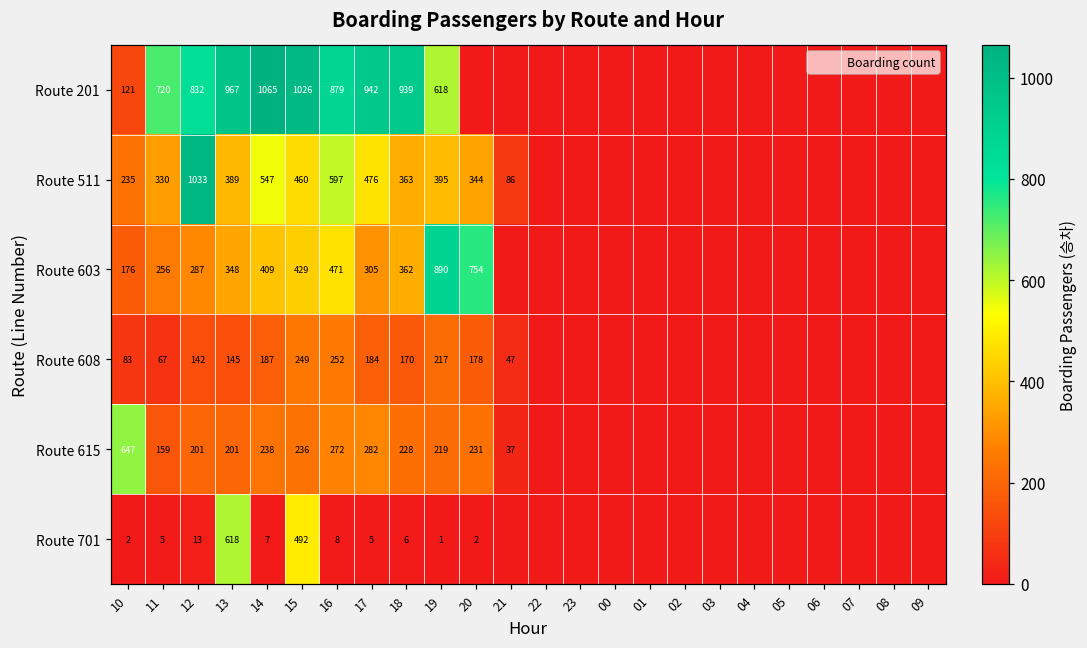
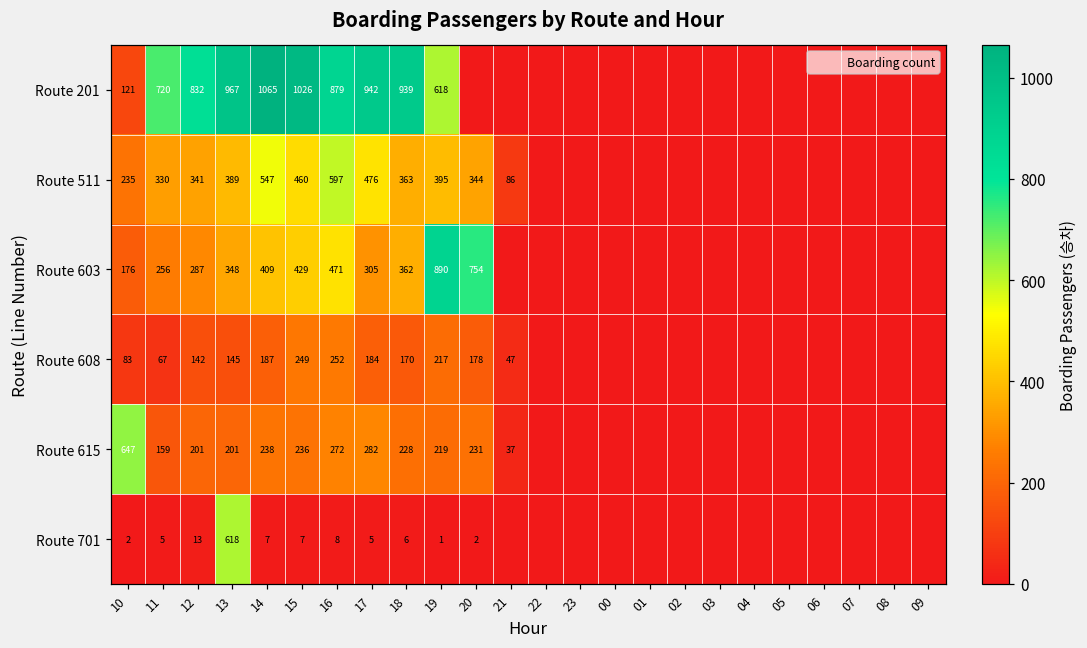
  {
    "Route 201": {
      "10": 121,
      "11": 720,
      "12": 832,
      "13": 967,
      "14": 1065,
      "15": 1026,
      "16": 879,
      "17": 942,
      "18": 939,
      "19": 618
    },
    "Route 511": {
      "10": 235,
      "11": 330,
-     "12": 1033,
+     "12": 341,
      "13": 389,
      "14": 547,
      "15": 460,
      "16": 597,
      "17": 476,
      "18": 363,
      "19": 395,
      "20": 344,
      "21": 86
    },
    "Route 603": {
      "10": 176,
      "11": 256,
      "12": 287,
      "13": 348,
      "14": 409,
      "15": 429,
      "16": 471,
      "17": 305,
      "18": 362,
      "19": 890,
      "20": 754
    },
    "Route 608": {
      "10": 83,
      "11": 67,
      "12": 142,
      "13": 145,
      "14": 187,
      "15": 249,
      "16": 252,
      "17": 184,
      "18": 170,
      "19": 217,
      "20": 178,
      "21": 47
    },
    "Route 615": {
      "10": 647,
      "11": 159,
      "12": 201,
      "13": 201,
      "14": 238,
      "15": 236,
      "16": 272,
      "17": 282,
      "18": 228,
      "19": 219,
      "20": 231,
      "21": 37
    },
    "Route 701": {
      "10": 2,
      "11": 5,
      "12": 13,
      "13": 618,
      "14": 7,
-     "15": 492,
+     "15": 7,
      "16": 8,
      "17": 5,
      "18": 6,
      "19": 1,
      "20": 2
    }
  }
